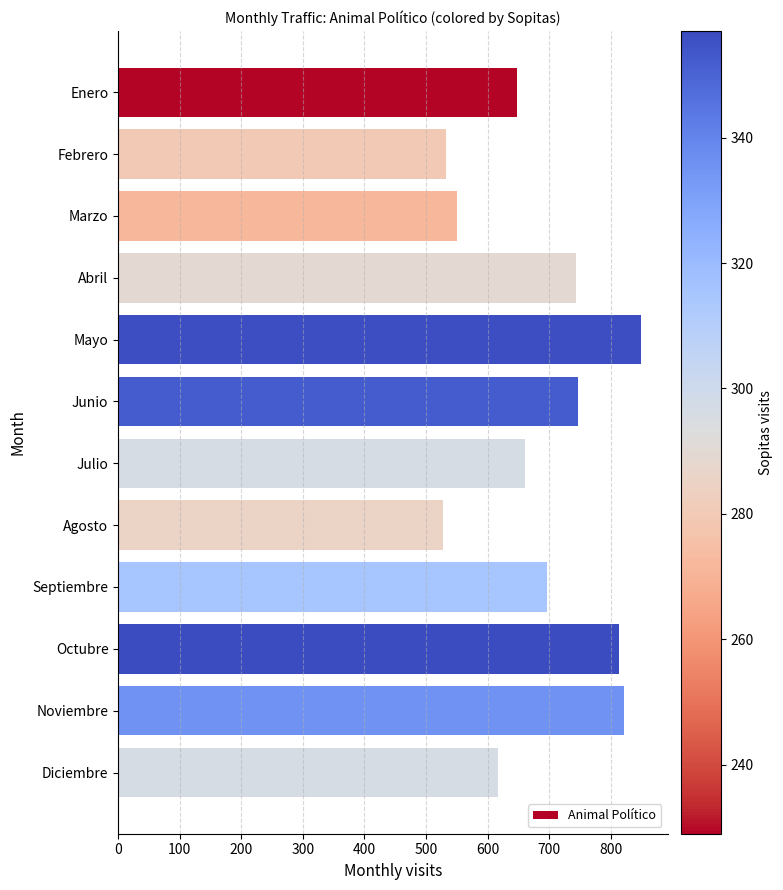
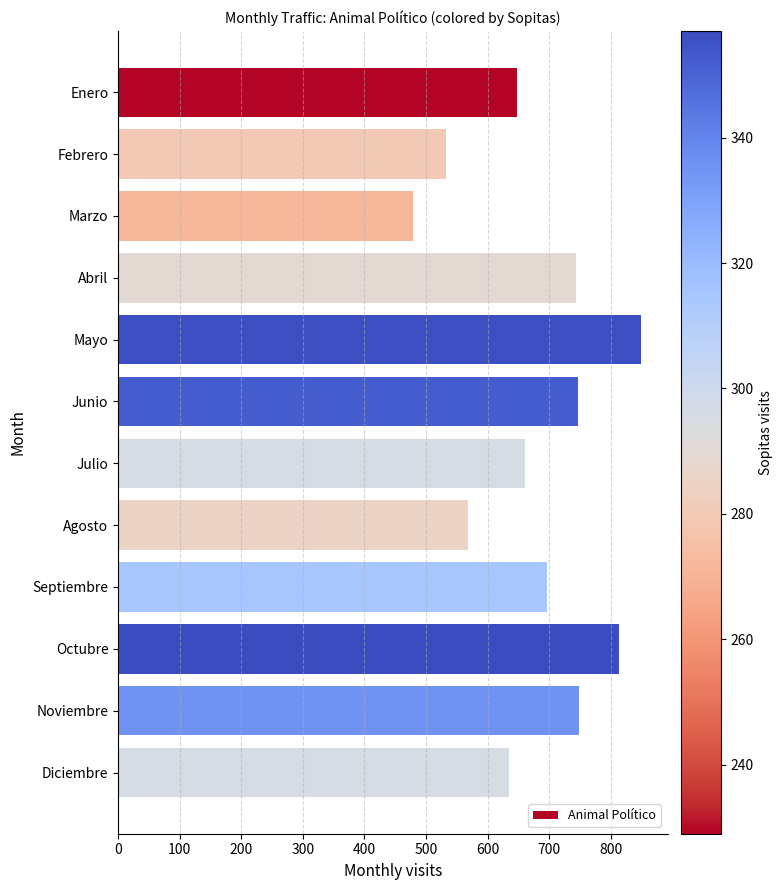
  {
    "Enero": 650,
    "Febrero": 530,
-   "Marzo": 550,
+   "Marzo": 480,
    "Abril": 740,
    "Mayo": 850,
    "Junio": 750,
    "Julio": 660,
-   "Agosto": 530,
+   "Agosto": 570,
    "Septiembre": 700,
    "Octubre": 810,
-   "Noviembre": 820,
-   "Diciembre": 620
+   "Noviembre": 750,
+   "Diciembre": 640
  }
